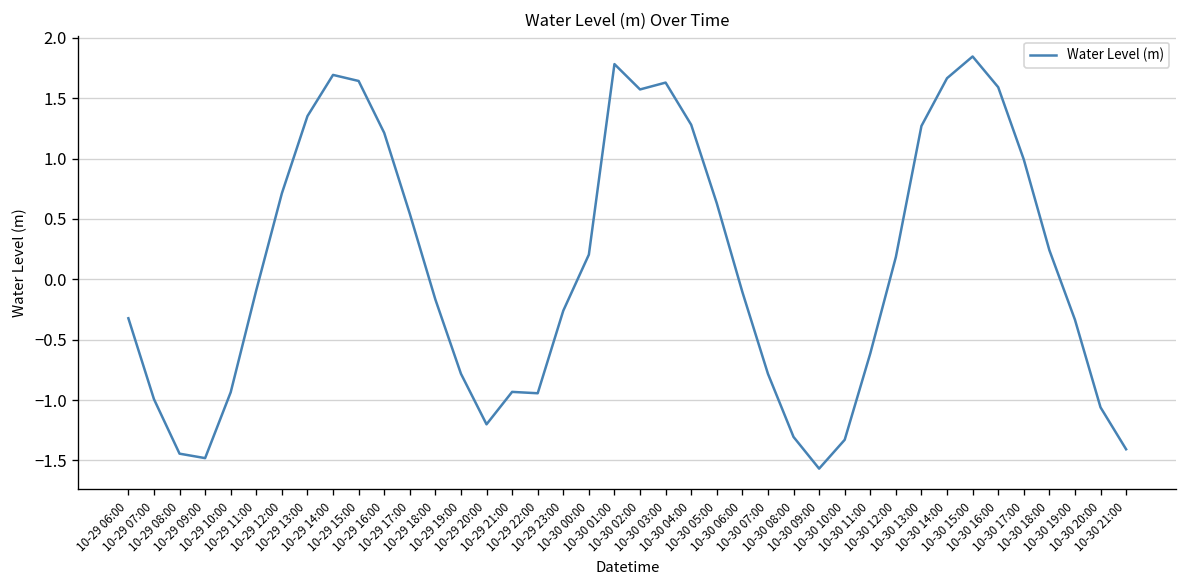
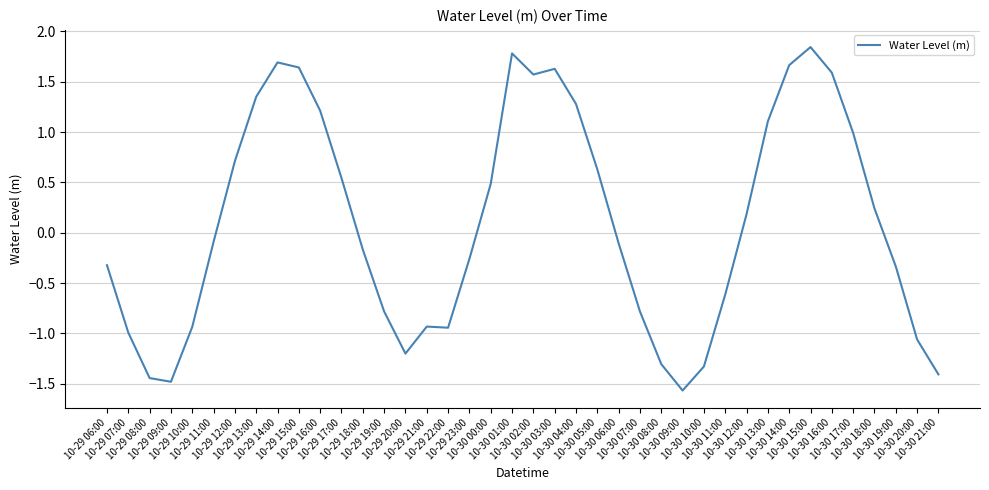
  {
    "10-29 06:00": -0.32,
    "10-29 07:00": -0.99,
    "10-29 08:00": -1.44,
    "10-29 09:00": -1.48,
    "10-29 10:00": -0.94,
    "10-29 11:00": -0.09,
    "10-29 12:00": 0.71,
    "10-29 13:00": 1.35,
    "10-29 14:00": 1.69,
    "10-29 15:00": 1.64,
    "10-29 16:00": 1.21,
    "10-29 17:00": 0.54,
    "10-29 18:00": -0.17,
    "10-29 19:00": -0.78,
    "10-29 20:00": -1.20,
    "10-29 21:00": -0.93,
    "10-29 22:00": -0.94,
    "10-29 23:00": -0.26,
-   "10-30 00:00": 0.20,
+   "10-30 00:00": 0.49,
    "10-30 01:00": 1.78,
    "10-30 02:00": 1.57,
    "10-30 03:00": 1.63,
    "10-30 04:00": 1.28,
    "10-30 05:00": 0.63,
    "10-30 06:00": -0.11,
    "10-30 07:00": -0.78,
    "10-30 08:00": -1.31,
    "10-30 09:00": -1.57,
    "10-30 10:00": -1.33,
    "10-30 11:00": -0.61,
    "10-30 12:00": 0.18,
-   "10-30 13:00": 1.27,
+   "10-30 13:00": 1.11,
    "10-30 14:00": 1.66,
    "10-30 15:00": 1.84,
    "10-30 16:00": 1.59,
    "10-30 17:00": 0.99,
    "10-30 18:00": 0.24,
    "10-30 19:00": -0.33,
    "10-30 20:00": -1.06,
    "10-30 21:00": -1.41
  }
